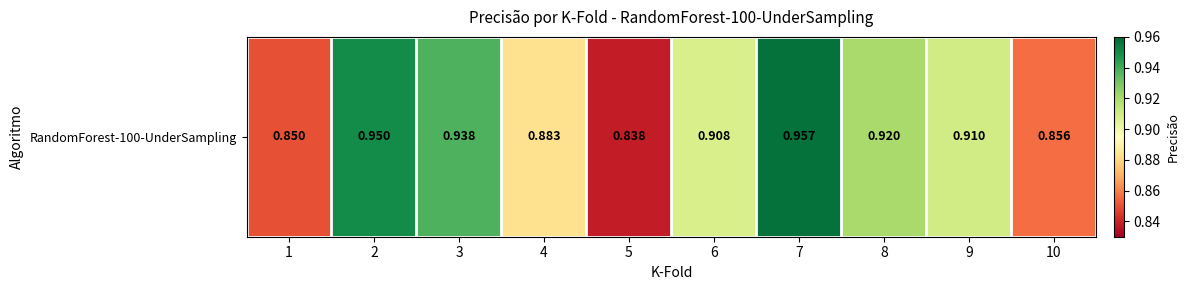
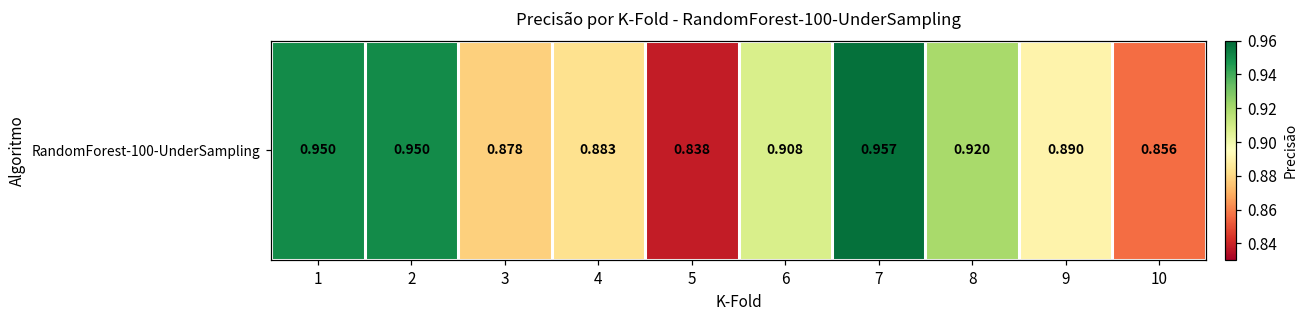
  {
    "RandomForest-100-UnderSampling": {
-     "1": 0.850,
+     "1": 0.950,
      "2": 0.950,
-     "3": 0.938,
+     "3": 0.878,
      "4": 0.883,
      "5": 0.838,
      "6": 0.908,
      "7": 0.957,
      "8": 0.920,
-     "9": 0.910,
+     "9": 0.890,
      "10": 0.856
    }
  }
